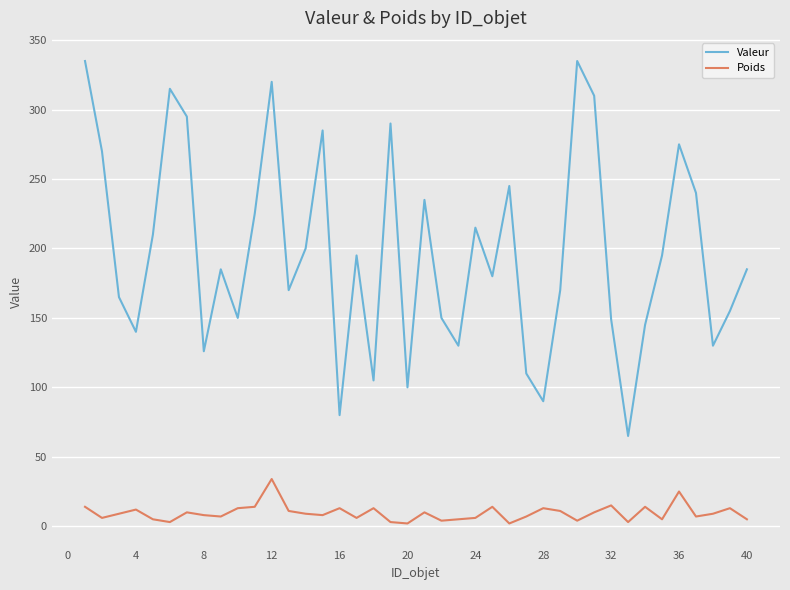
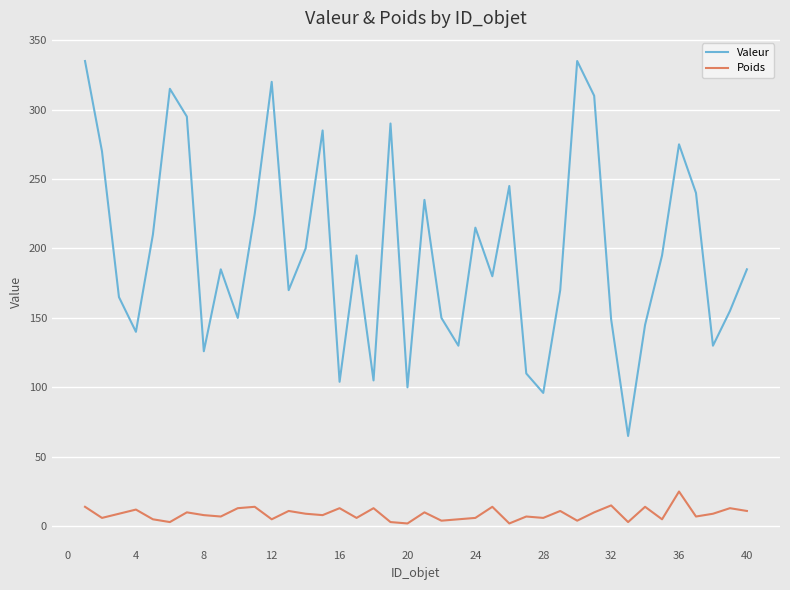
  {
    "Valeur": {
      "4": 140,
      "8": 126,
      "12": 320,
-     "16": 80,
+     "16": 104,
      "20": 100,
      "24": 215,
-     "28": 90,
+     "28": 96,
      "32": 149,
      "36": 275,
      "40": 185
    },
    "Poids": {
      "4": 12,
      "8": 8,
-     "12": 34,
+     "12": 5,
      "16": 13,
      "20": 2,
      "24": 6,
-     "28": 13,
+     "28": 6,
      "32": 15,
      "36": 25,
-     "40": 5
+     "40": 11
    }
  }
